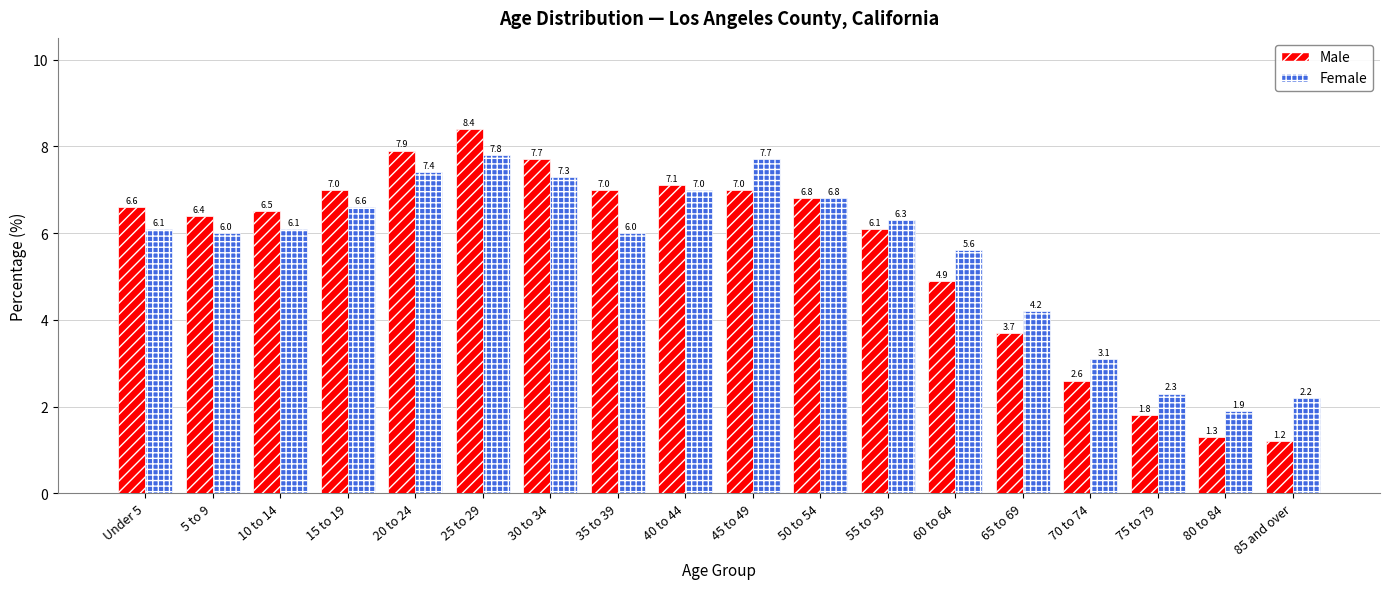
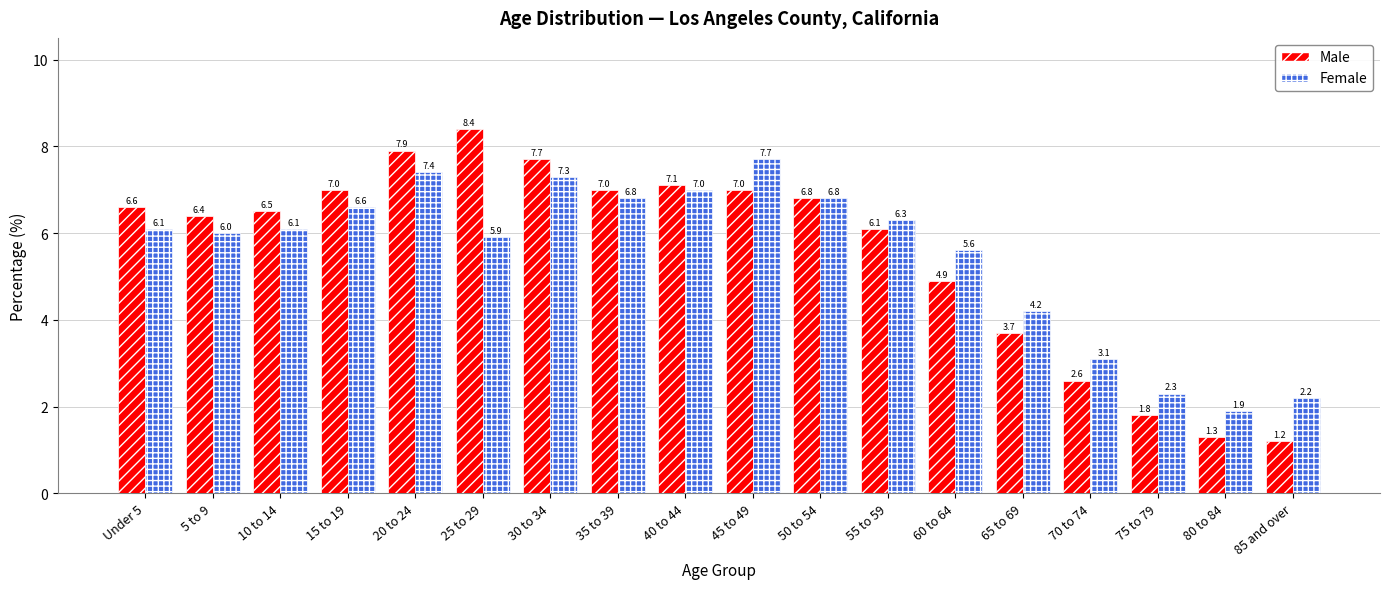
  {
    "Male": {
      "Under 5": 6.6,
      "5 to 9": 6.4,
      "10 to 14": 6.5,
      "15 to 19": 7.0,
      "20 to 24": 7.9,
      "25 to 29": 8.4,
      "30 to 34": 7.7,
      "35 to 39": 7.0,
      "40 to 44": 7.1,
      "45 to 49": 7.0,
      "50 to 54": 6.8,
      "55 to 59": 6.1,
      "60 to 64": 4.9,
      "65 to 69": 3.7,
      "70 to 74": 2.6,
      "75 to 79": 1.8,
      "80 to 84": 1.3,
      "85 and over": 1.2
    },
    "Female": {
      "Under 5": 6.1,
      "5 to 9": 6.0,
      "10 to 14": 6.1,
      "15 to 19": 6.6,
      "20 to 24": 7.4,
-     "25 to 29": 7.8,
+     "25 to 29": 5.9,
      "30 to 34": 7.3,
-     "35 to 39": 6.0,
+     "35 to 39": 6.8,
      "40 to 44": 7.0,
      "45 to 49": 7.7,
      "50 to 54": 6.8,
      "55 to 59": 6.3,
      "60 to 64": 5.6,
      "65 to 69": 4.2,
      "70 to 74": 3.1,
      "75 to 79": 2.3,
      "80 to 84": 1.9,
      "85 and over": 2.2
    }
  }
